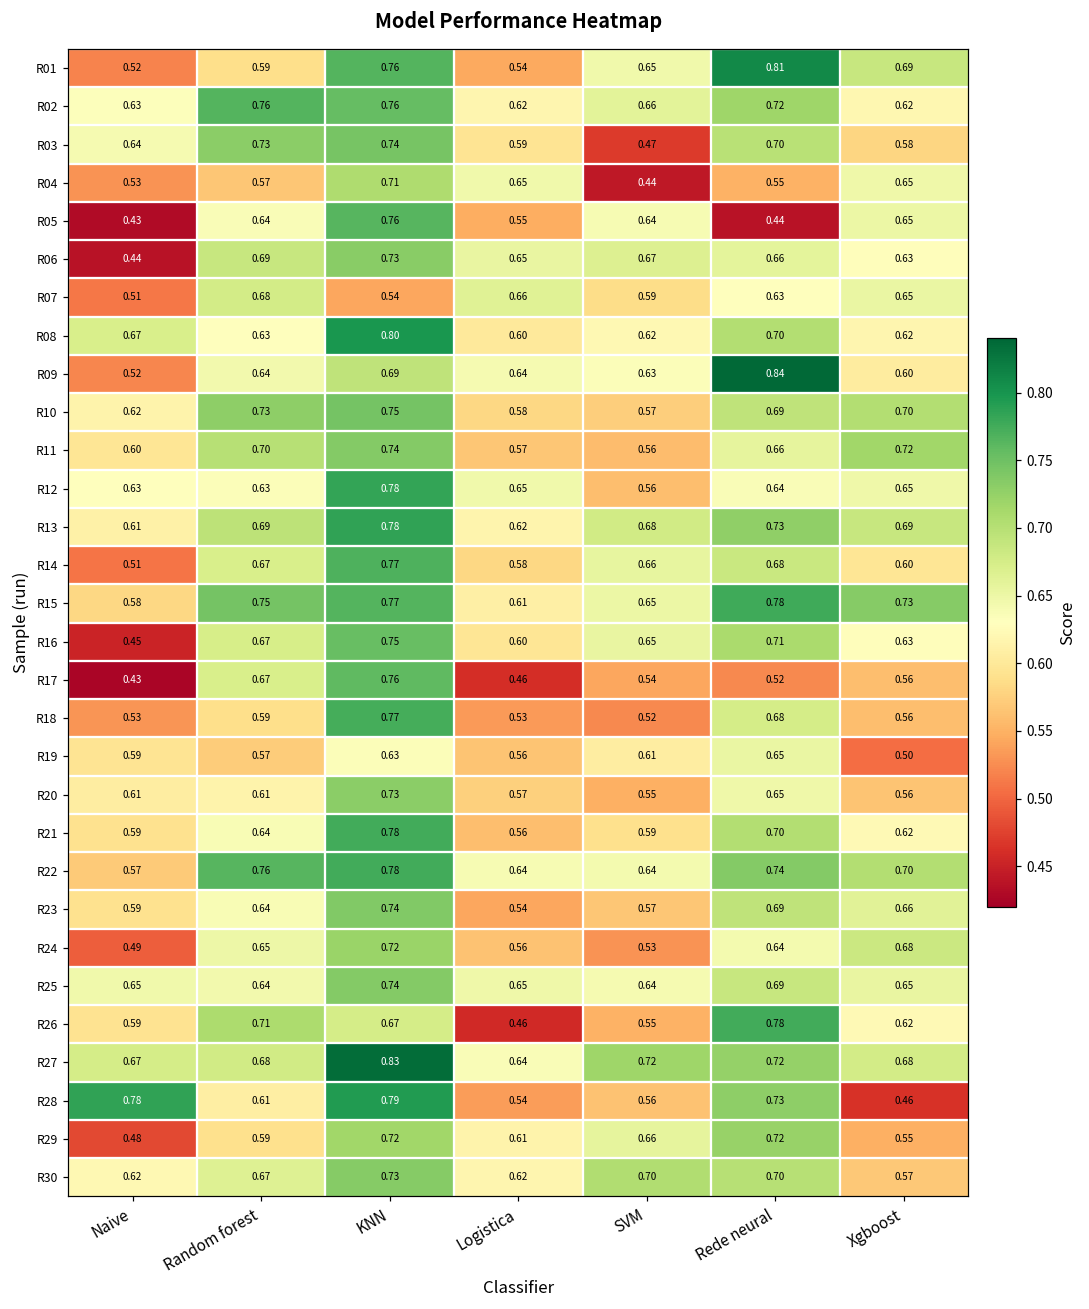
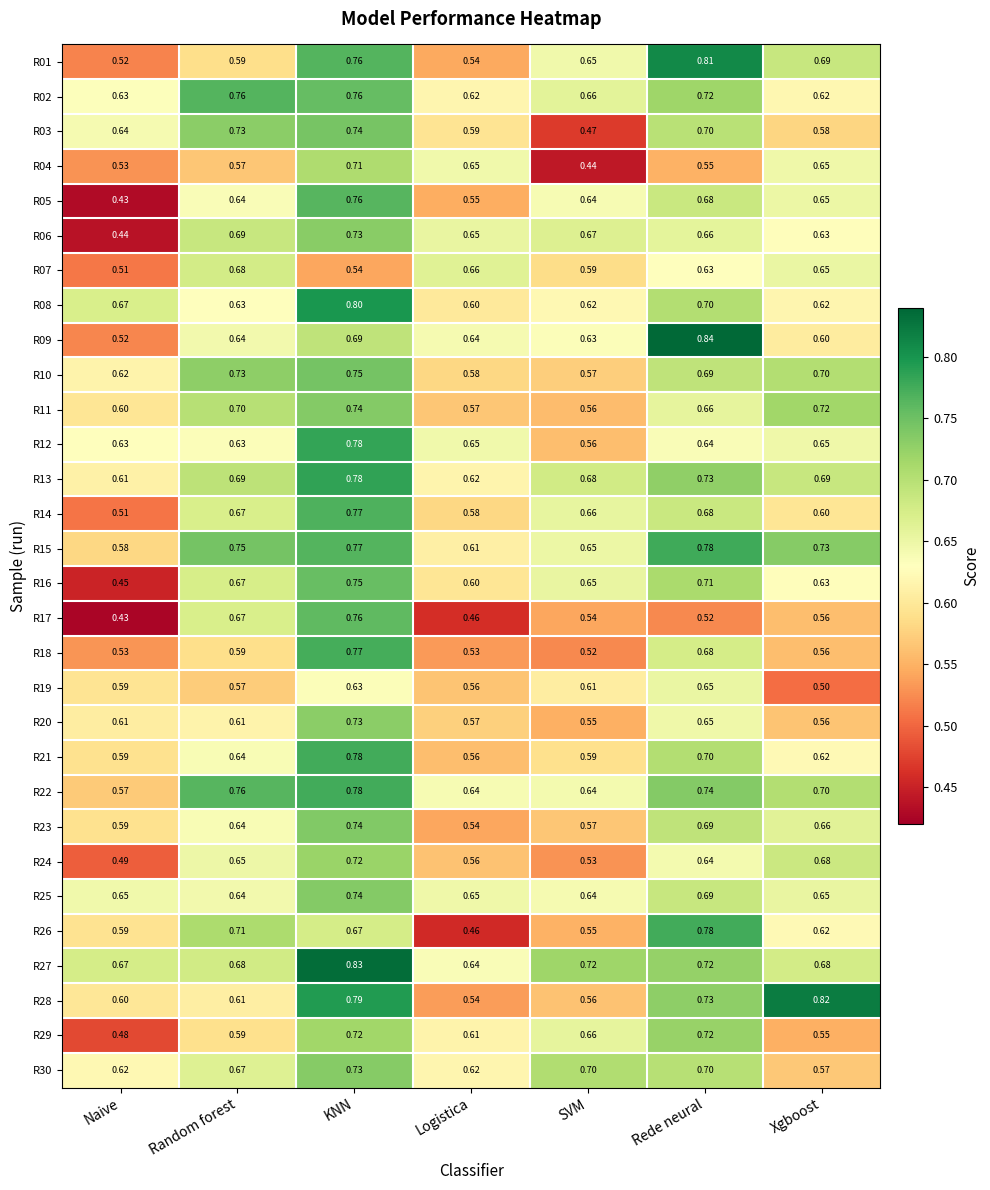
  {
    "R05": {
      "Naive": 0.43,
      "Random forest": 0.64,
      "KNN": 0.76,
      "Logistica": 0.55,
      "SVM": 0.64,
-     "Rede neural": 0.44,
+     "Rede neural": 0.68,
      "Xgboost": 0.65
    },
    "R28": {
-     "Naive": 0.78,
+     "Naive": 0.60,
      "Random forest": 0.61,
      "KNN": 0.79,
      "Logistica": 0.54,
      "SVM": 0.56,
      "Rede neural": 0.73,
-     "Xgboost": 0.46
+     "Xgboost": 0.82
    }
  }
